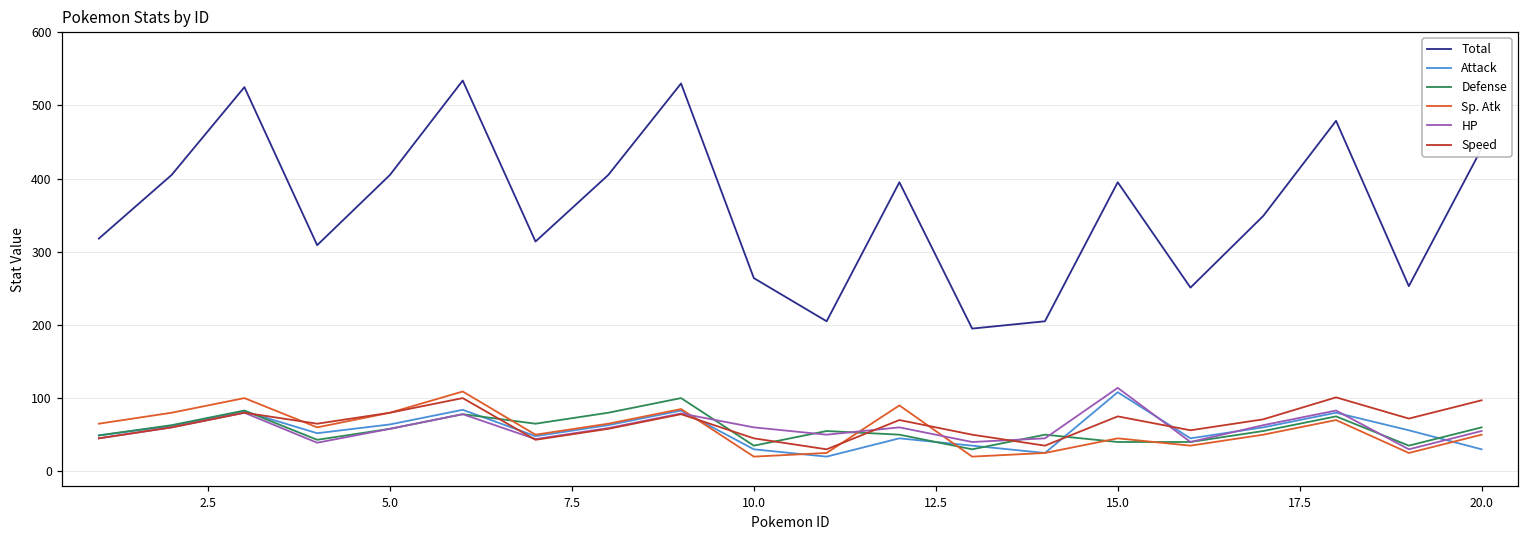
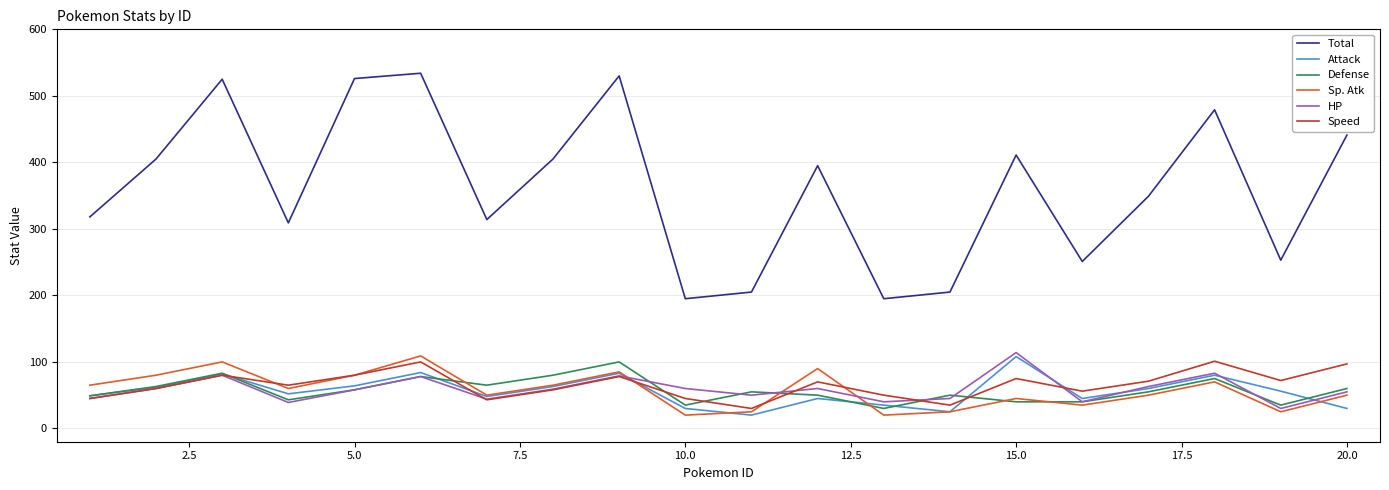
  {
    "Total": {
-     "5.0": 410,
-     "10.0": 260,
-     "15.0": 400,
+     "5.0": 530,
+     "10.0": 200,
+     "15.0": 410,
      "20.0": 440
    },
    "Attack": {
      "5.0": 60,
      "10.0": 30,
      "15.0": 110,
      "20.0": 30
    },
    "Defense": {
      "10.0": 40,
      "15.0": 40,
      "20.0": 60
    },
    "HP": {
      "10.0": 60,
      "15.0": 110,
      "20.0": 60
    }
  }
